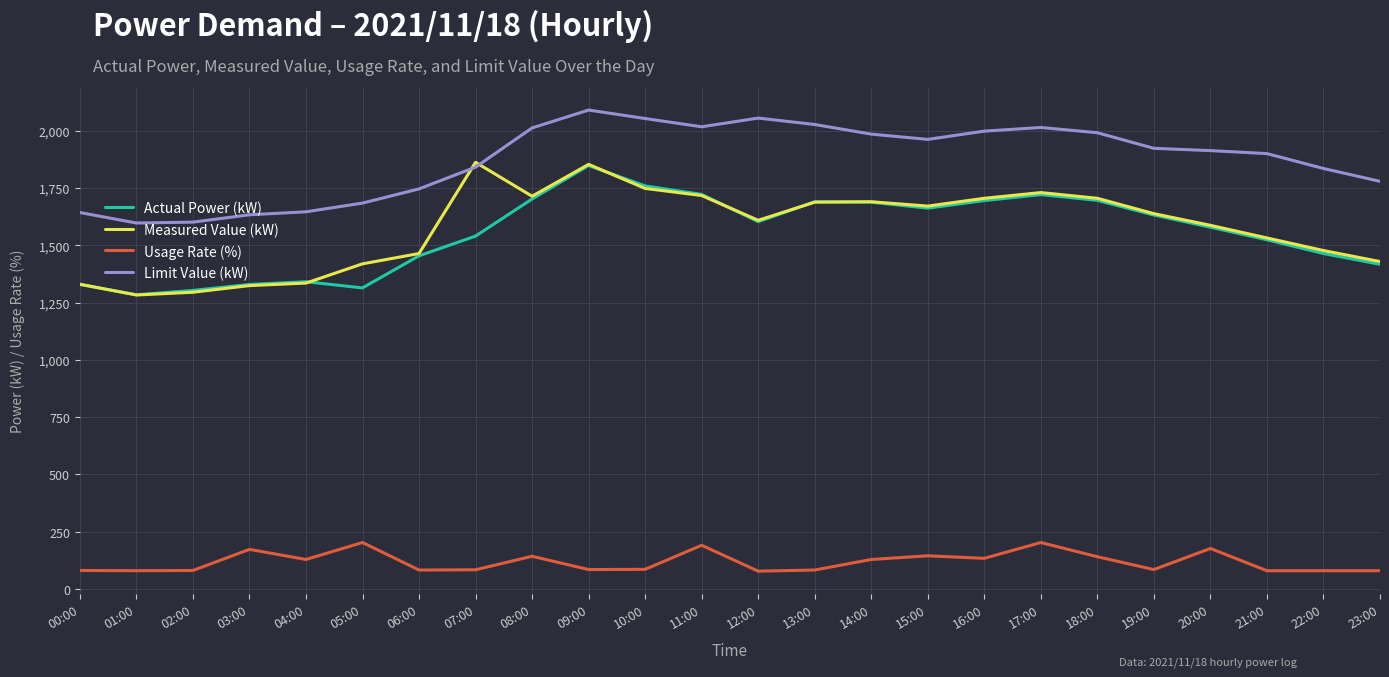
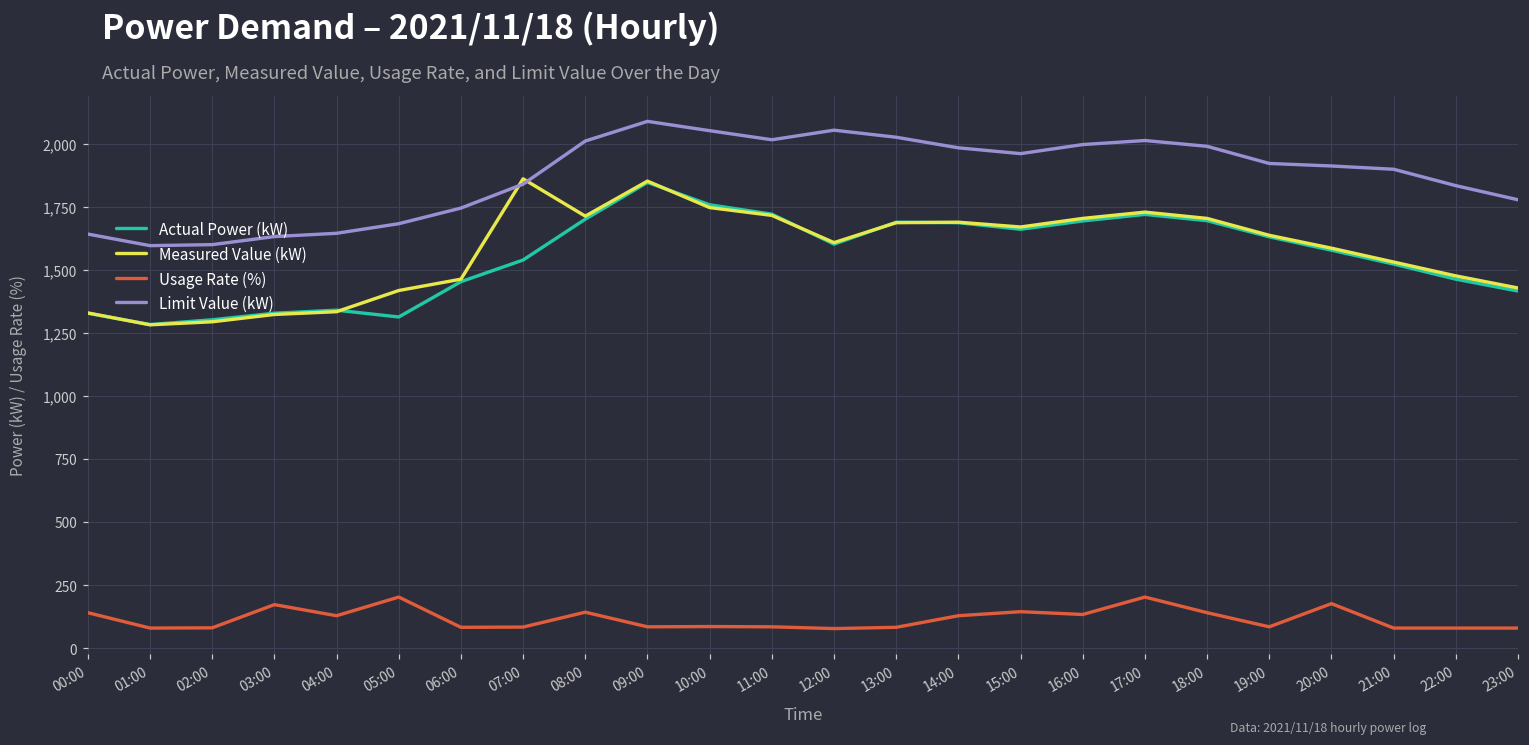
  {
    "Actual Power (kW)": {
      "05:00": "1,310",
      "07:00": "1,540",
      "08:00": "1,700",
      "22:00": "1,460",
      "23:00": "1,420"
    },
    "Measured Value (kW)": {
      "05:00": "1,420",
      "07:00": "1,860",
      "08:00": "1,710",
      "22:00": "1,480",
      "23:00": "1,430"
    },
    "Usage Rate (%)": {
-     "00:00": "80",
+     "00:00": "140",
      "01:00": "80",
      "02:00": "80",
      "03:00": "170",
      "04:00": "130",
      "05:00": "200",
      "06:00": "80",
      "07:00": "80",
      "08:00": "140",
      "09:00": "90",
      "10:00": "90",
-     "11:00": "190",
+     "11:00": "90",
      "12:00": "80",
      "13:00": "80",
      "14:00": "130",
      "15:00": "150",
      "16:00": "130",
      "17:00": "200",
      "18:00": "140",
      "19:00": "90",
      "20:00": "180",
      "21:00": "80",
      "22:00": "80",
      "23:00": "80"
    },
    "Limit Value (kW)": {
      "00:00": "1,640",
      "01:00": "1,600",
      "02:00": "1,600",
      "03:00": "1,630",
      "04:00": "1,650",
      "05:00": "1,680",
      "06:00": "1,750",
      "07:00": "1,840",
      "08:00": "2,010",
      "09:00": "2,090",
      "10:00": "2,050",
      "11:00": "2,020",
      "12:00": "2,060",
      "13:00": "2,030",
      "14:00": "1,990",
      "15:00": "1,960",
      "16:00": "2,000",
      "17:00": "2,010",
      "18:00": "1,990",
      "19:00": "1,920",
      "20:00": "1,910",
      "21:00": "1,900",
      "22:00": "1,840",
      "23:00": "1,780"
    }
  }
